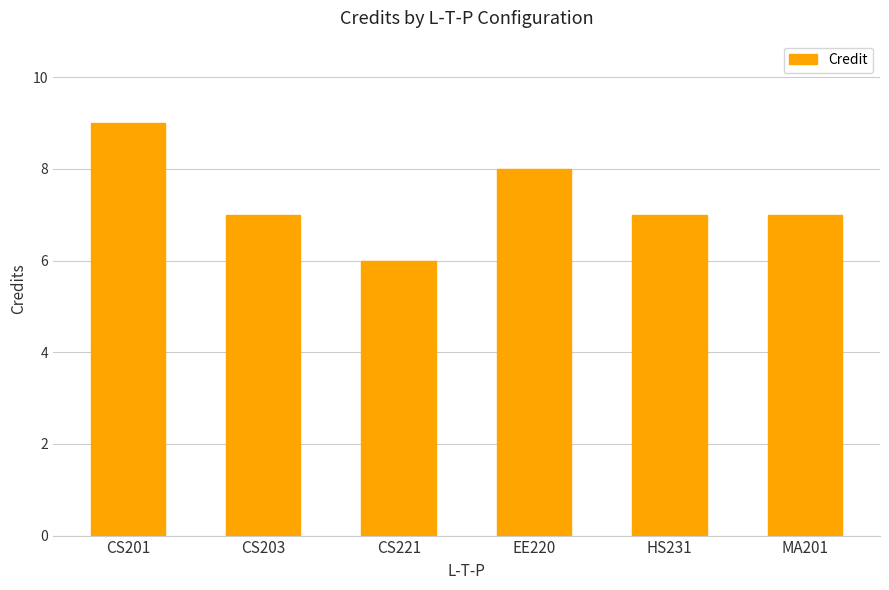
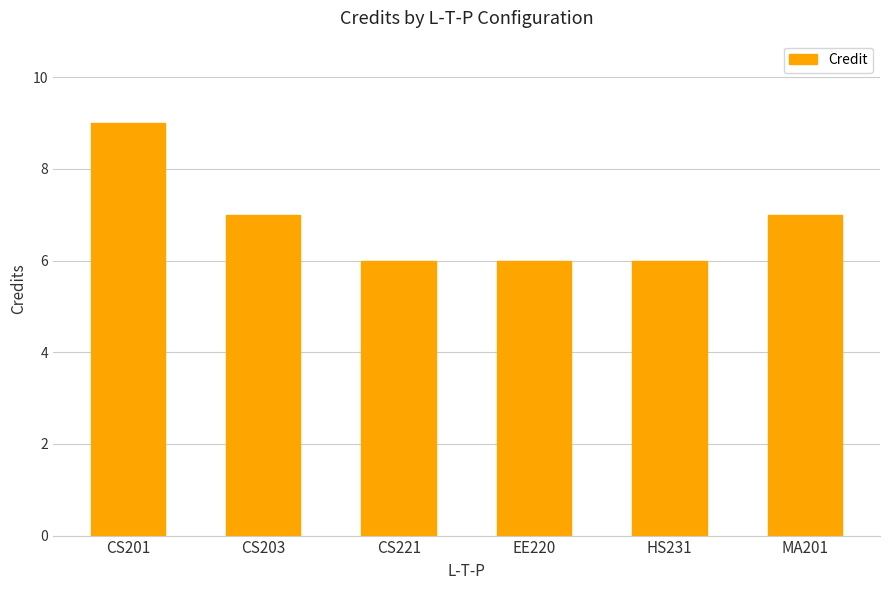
  {
    "CS201": 9,
    "CS203": 7,
    "CS221": 6,
-   "EE220": 8,
-   "HS231": 7,
+   "EE220": 6,
+   "HS231": 6,
    "MA201": 7
  }
